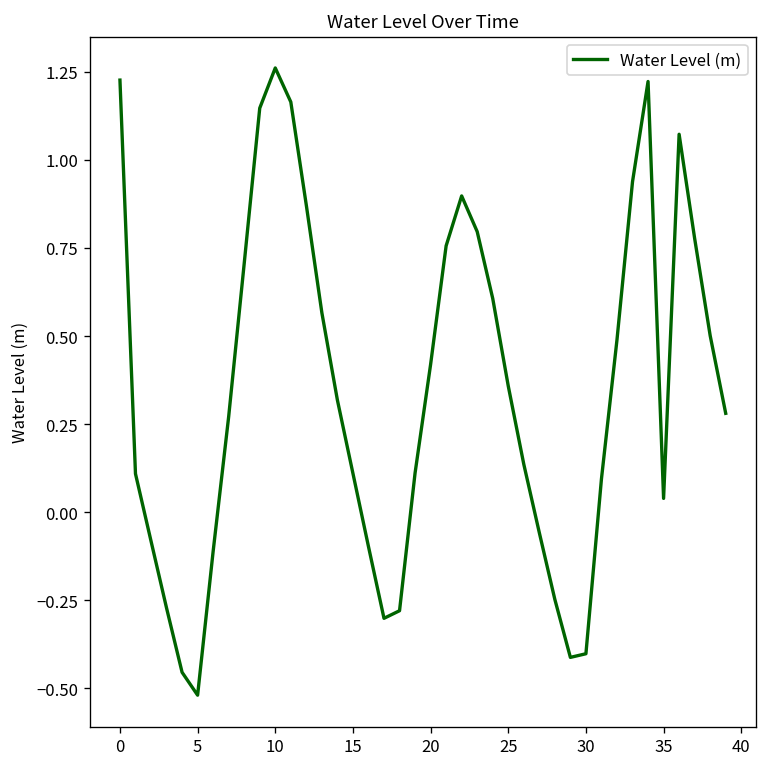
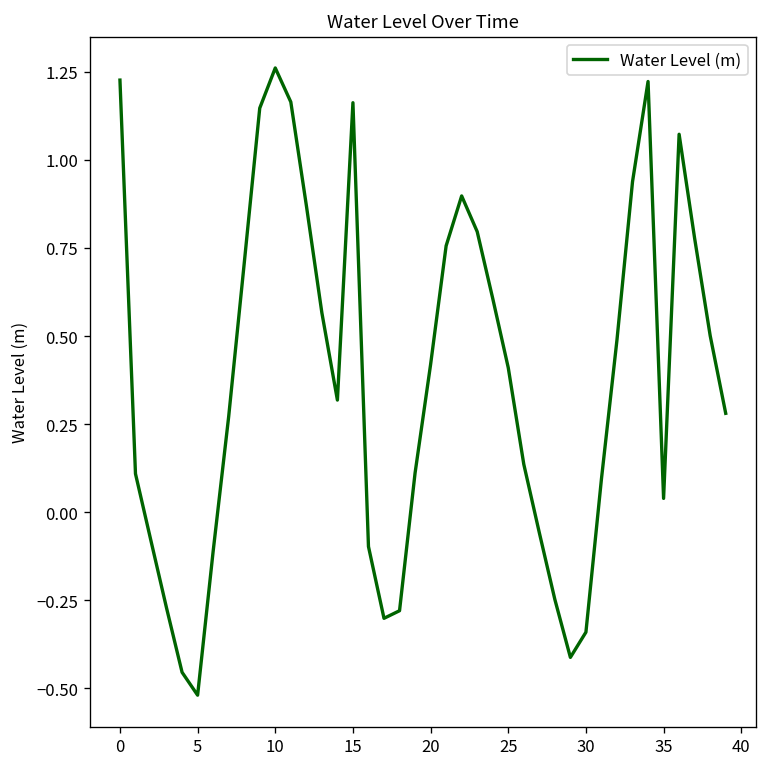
  {
    "0": 1.23,
    "5": -0.52,
    "10": 1.26,
-   "15": 0.11,
+   "15": 1.16,
    "20": 0.42,
-   "25": 0.36,
-   "30": -0.40,
+   "25": 0.41,
+   "30": -0.34,
    "35": 0.04
  }
